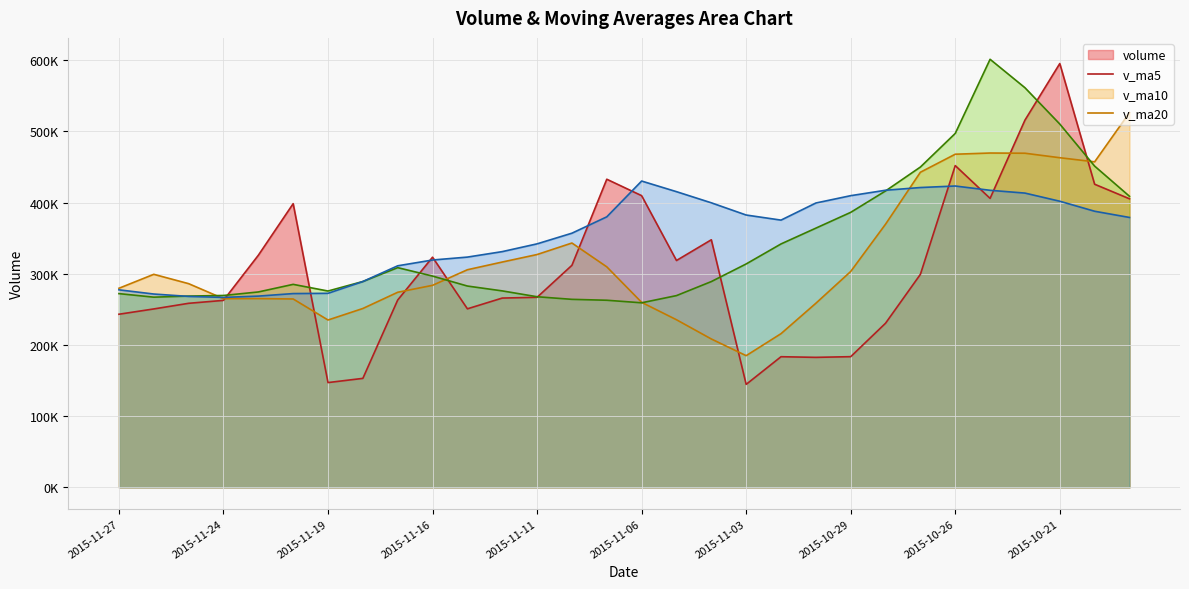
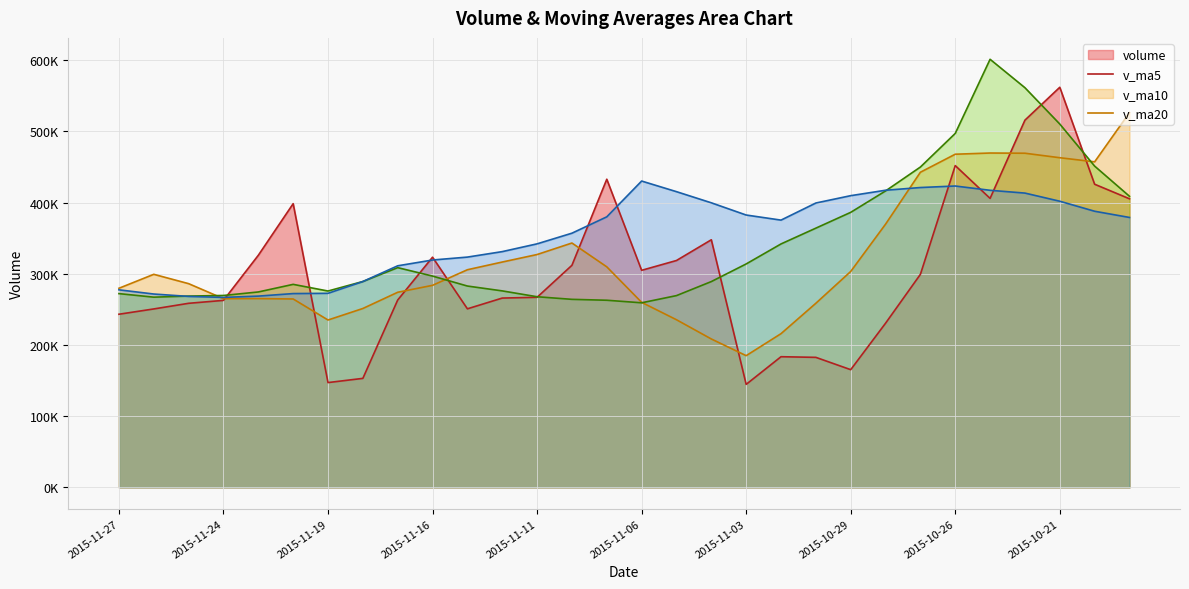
  {
    "volume": {
      "2015-11-27": 240000,
      "2015-11-19": 150000,
      "2015-11-16": 320000,
-     "2015-11-06": 410000,
+     "2015-11-06": 300000,
      "2015-11-03": 140000,
-     "2015-10-29": 180000,
+     "2015-10-29": 170000,
      "2015-10-26": 450000,
-     "2015-10-21": 600000
+     "2015-10-21": 560000
    }
  }
